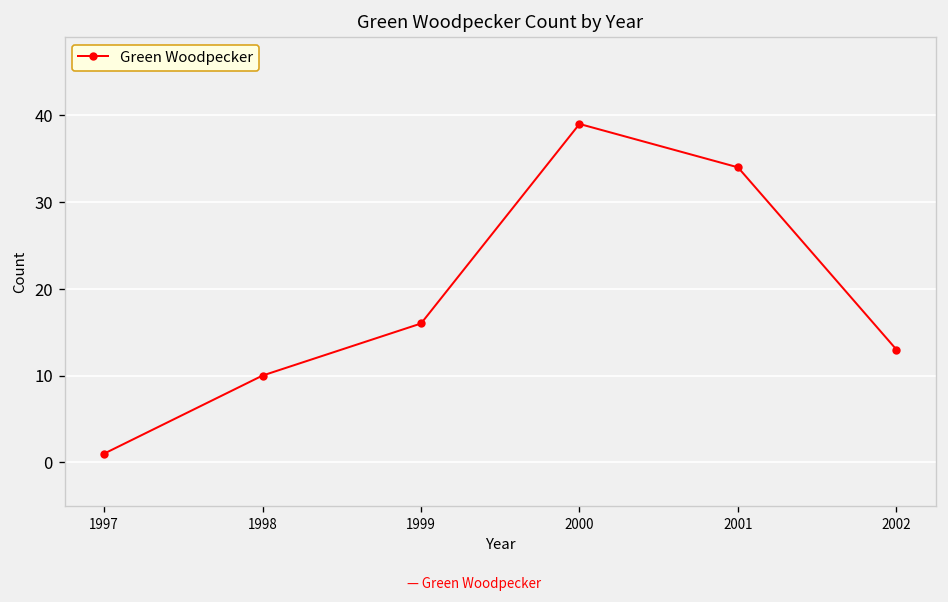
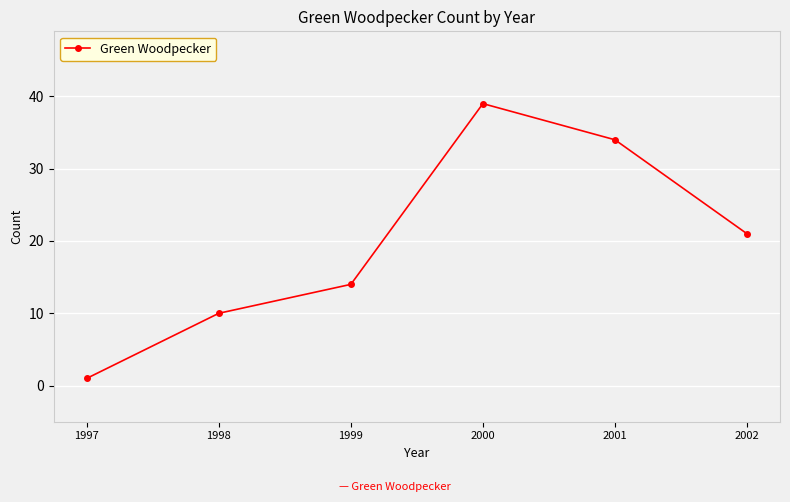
  {
    "1997": 1,
    "1998": 10,
-   "1999": 16,
+   "1999": 14,
    "2000": 39,
    "2001": 34,
-   "2002": 13
+   "2002": 21
  }
